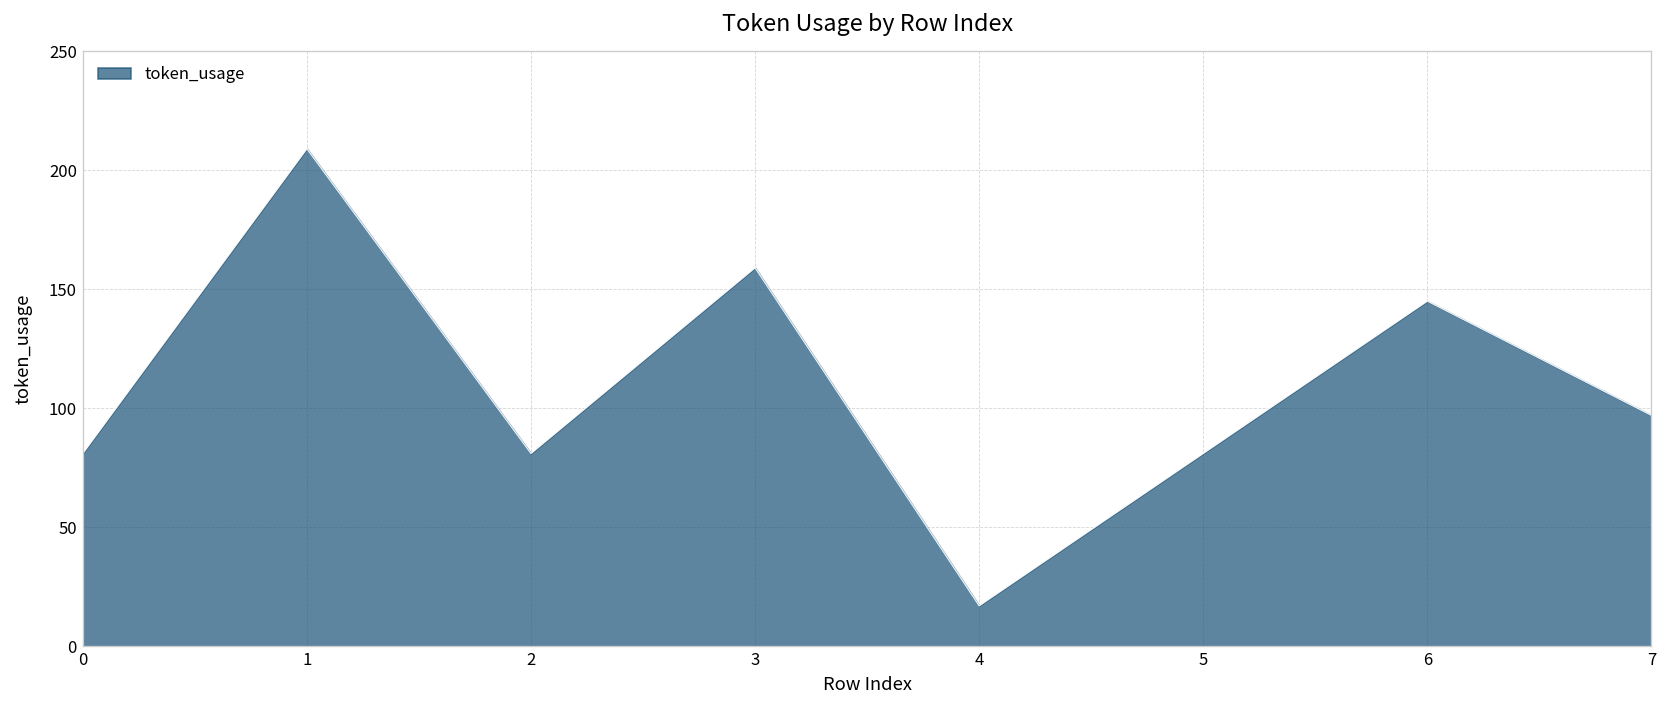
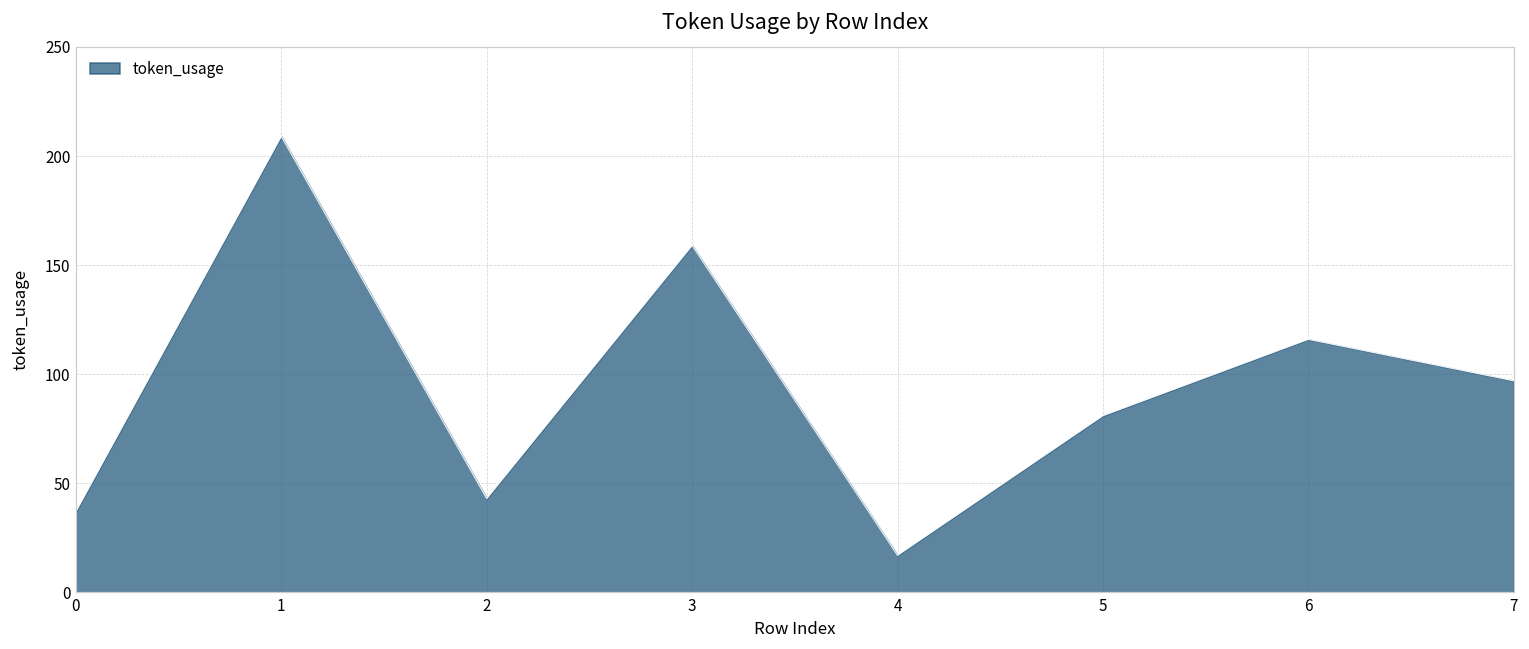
  {
-   "0": 81,
+   "0": 37,
    "1": 209,
-   "2": 81,
+   "2": 43,
    "3": 159,
    "4": 17,
    "5": 81,
-   "6": 145,
+   "6": 116,
    "7": 97
  }
